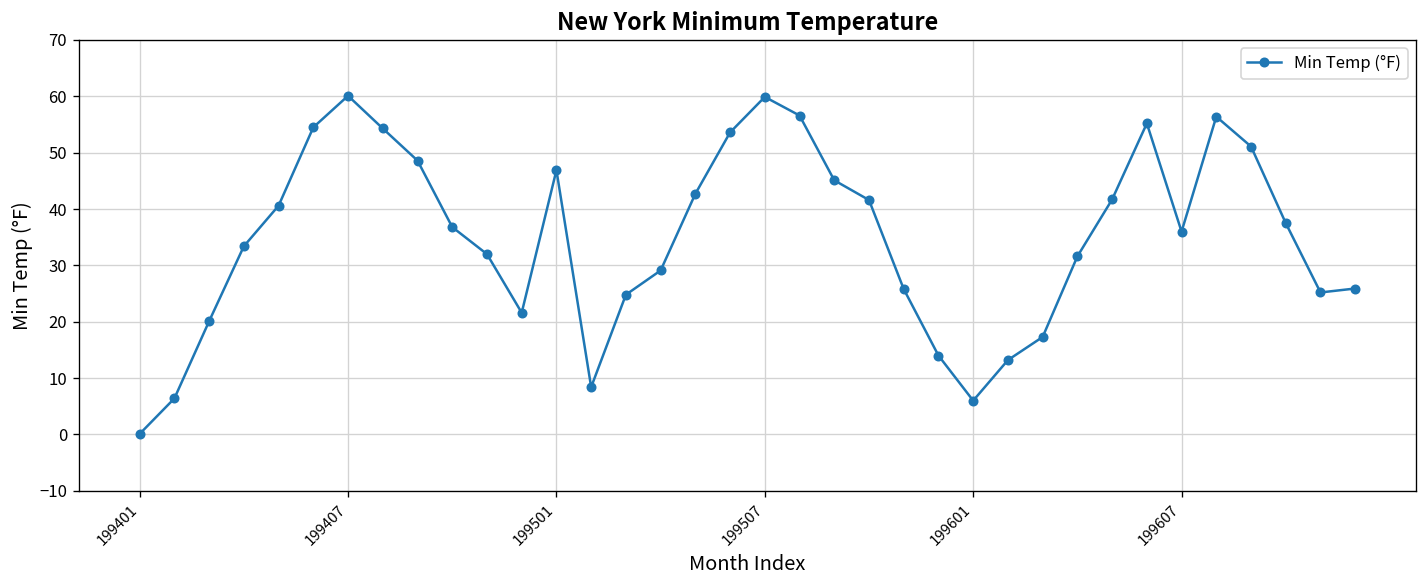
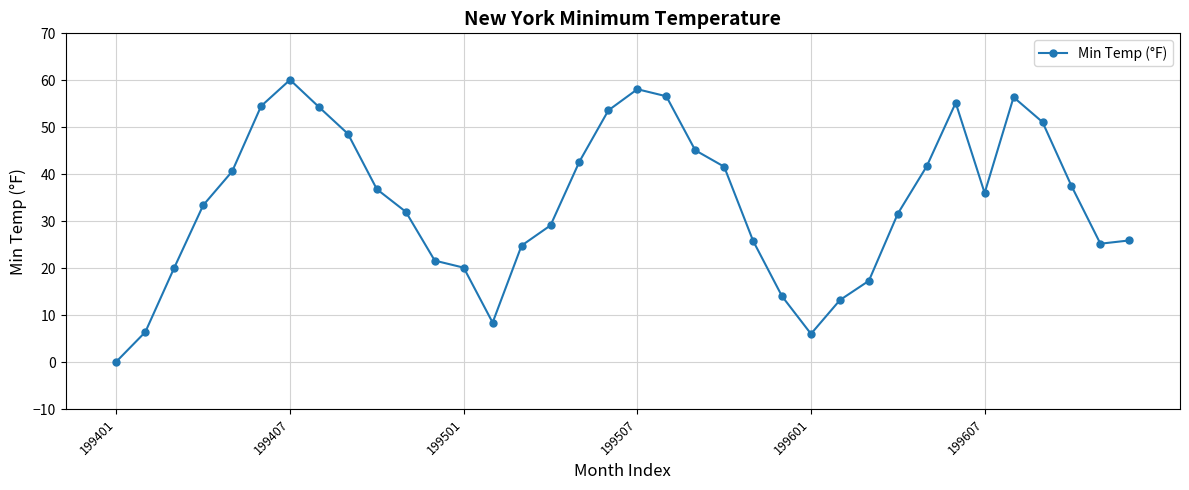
  {
    "199401": 0,
    "199407": 60,
-   "199501": 47,
-   "199507": 60,
+   "199501": 20,
+   "199507": 58,
    "199601": 6,
    "199607": 36
  }
